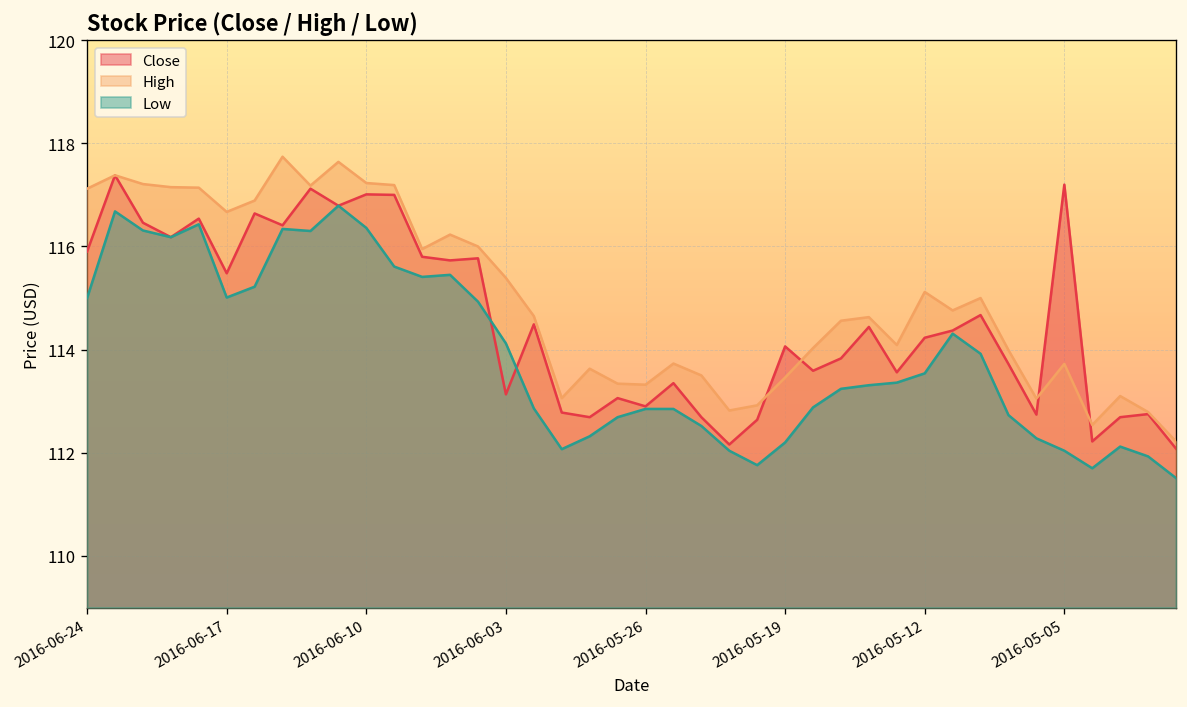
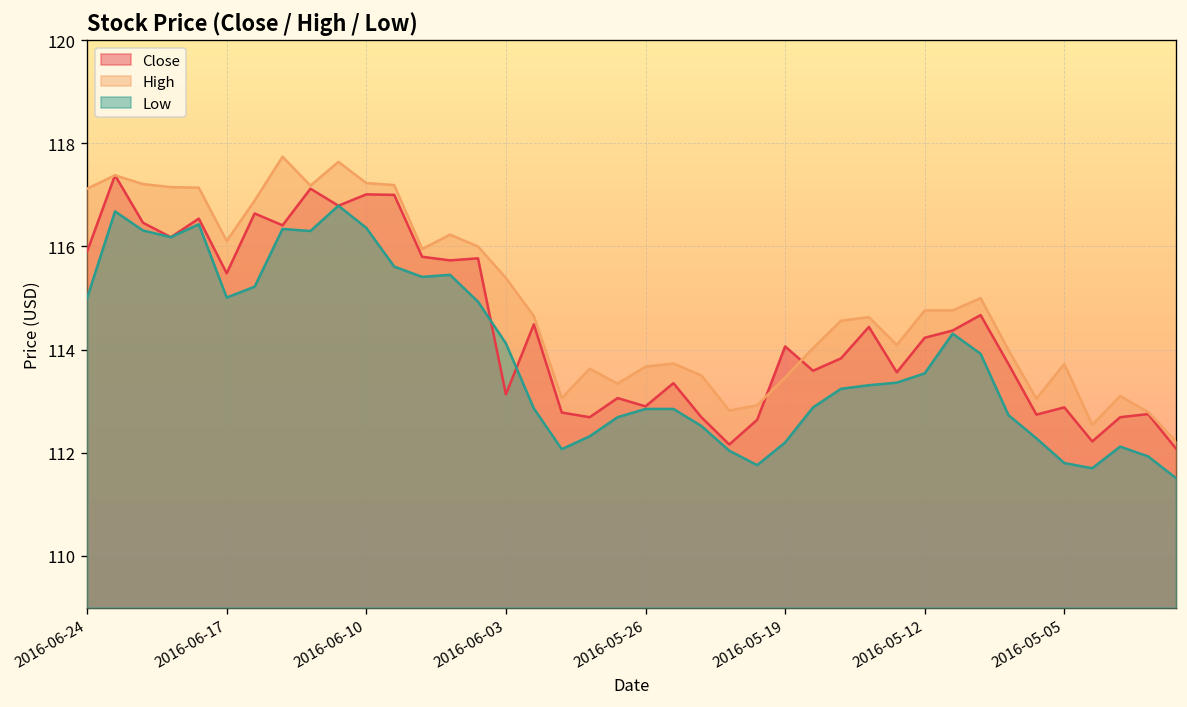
  {
    "Close": {
      "2016-06-24": 115.9,
      "2016-06-17": 115.5,
      "2016-06-10": 117.0,
      "2016-06-03": 113.1,
      "2016-05-19": 114.1,
      "2016-05-12": 114.2,
-     "2016-05-05": 117.2
+     "2016-05-05": 112.9
    },
    "High": {
      "2016-06-24": 117.1,
-     "2016-06-17": 116.7,
+     "2016-06-17": 116.1,
      "2016-06-10": 117.2,
      "2016-06-03": 115.4,
-     "2016-05-26": 113.3,
+     "2016-05-26": 113.7,
      "2016-05-19": 113.5,
-     "2016-05-12": 115.1,
+     "2016-05-12": 114.8,
      "2016-05-05": 113.7
    },
    "Low": {
      "2016-06-24": 115.0,
      "2016-06-17": 115.0,
      "2016-06-10": 116.4,
      "2016-06-03": 114.1,
      "2016-05-19": 112.2,
      "2016-05-12": 113.5,
-     "2016-05-05": 112.0
+     "2016-05-05": 111.8
    }
  }
